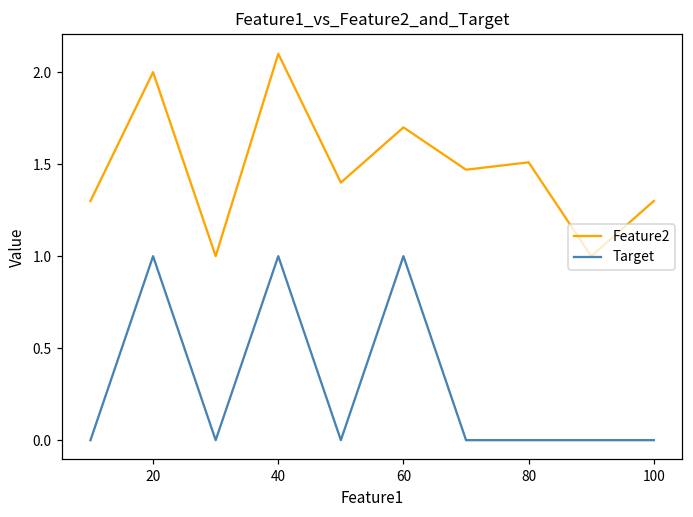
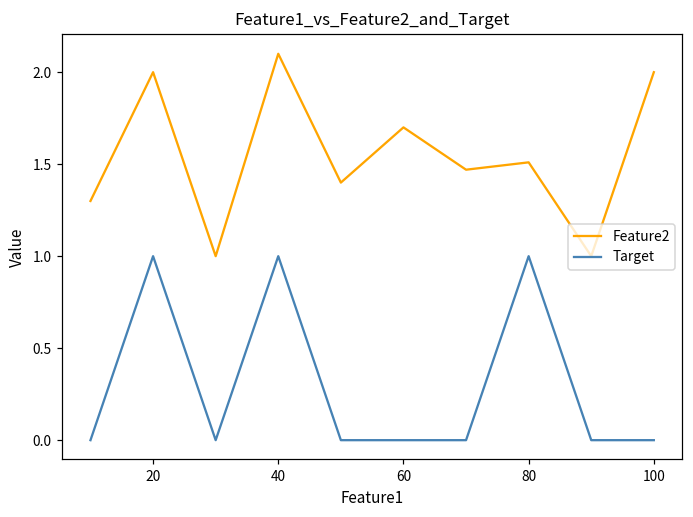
  {
    "Feature2": {
      "20": 2.0,
      "40": 2.1,
      "60": 1.7,
      "80": 1.5,
-     "100": 1.3
+     "100": 2.0
    },
    "Target": {
      "20": 1,
      "40": 1,
-     "60": 1,
-     "80": 0,
+     "60": 0,
+     "80": 1,
      "100": 0
    }
  }
